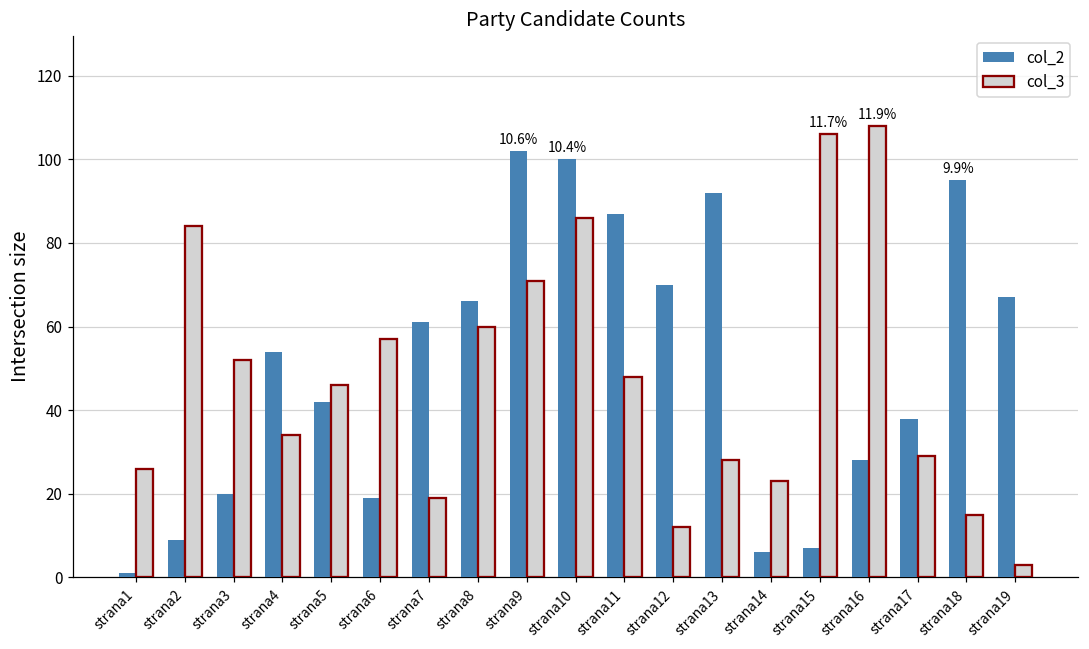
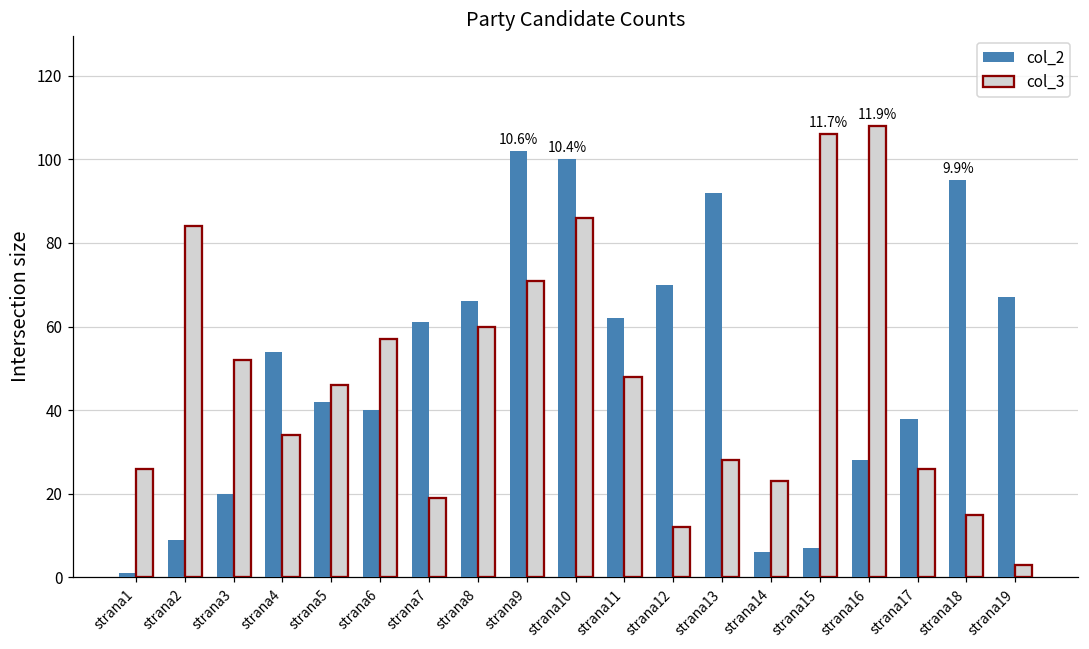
  {
    "col_2": {
      "strana1": 1,
      "strana2": 9,
      "strana3": 20,
      "strana4": 54,
      "strana5": 42,
-     "strana6": 19,
+     "strana6": 40,
      "strana7": 61,
      "strana8": 66,
-     "strana11": 87,
+     "strana11": 62,
      "strana12": 70,
      "strana13": 92,
      "strana14": 6,
      "strana15": 7,
      "strana16": 28,
      "strana17": 38,
      "strana19": 67
    },
    "col_3": {
      "strana1": 26,
      "strana2": 84,
      "strana3": 52,
      "strana4": 34,
      "strana5": 46,
      "strana6": 57,
      "strana7": 19,
      "strana8": 60,
      "strana9": 71,
      "strana10": 86,
      "strana11": 48,
      "strana12": 12,
      "strana13": 28,
      "strana14": 23,
-     "strana17": 29,
+     "strana17": 26,
      "strana18": 15,
      "strana19": 3
    }
  }
